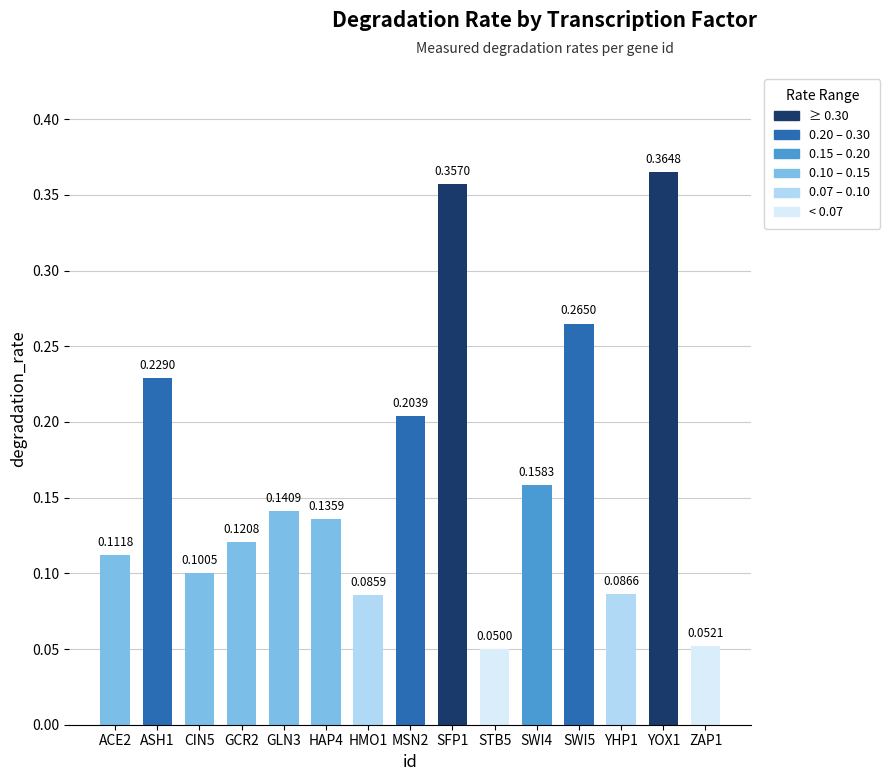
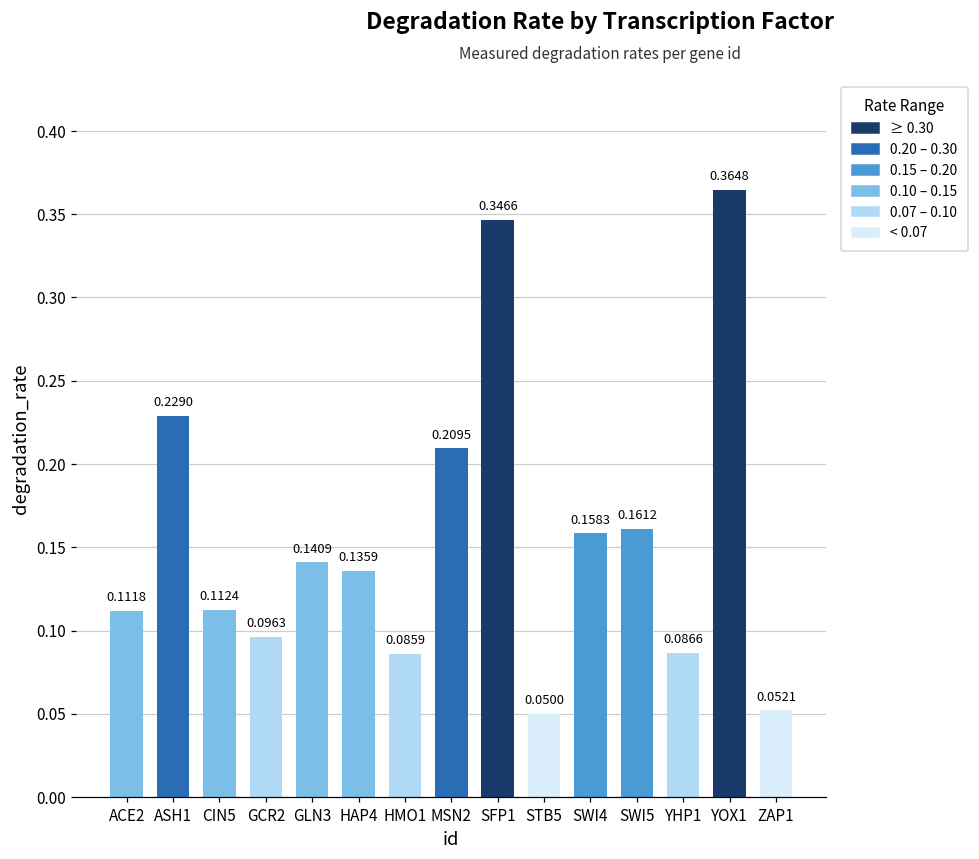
  {
    "ACE2": 0.1118,
    "ASH1": 0.2290,
-   "CIN5": 0.1005,
-   "GCR2": 0.1208,
+   "CIN5": 0.1124,
+   "GCR2": 0.0963,
    "GLN3": 0.1409,
    "HAP4": 0.1359,
    "HMO1": 0.0859,
-   "MSN2": 0.2039,
-   "SFP1": 0.3570,
+   "MSN2": 0.2095,
+   "SFP1": 0.3466,
    "STB5": 0.0500,
    "SWI4": 0.1583,
-   "SWI5": 0.2650,
+   "SWI5": 0.1612,
    "YHP1": 0.0866,
    "YOX1": 0.3648,
    "ZAP1": 0.0521
  }
